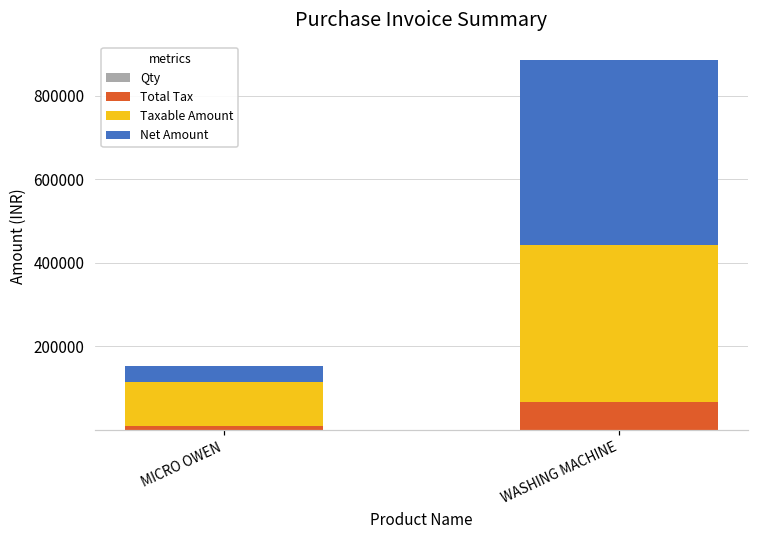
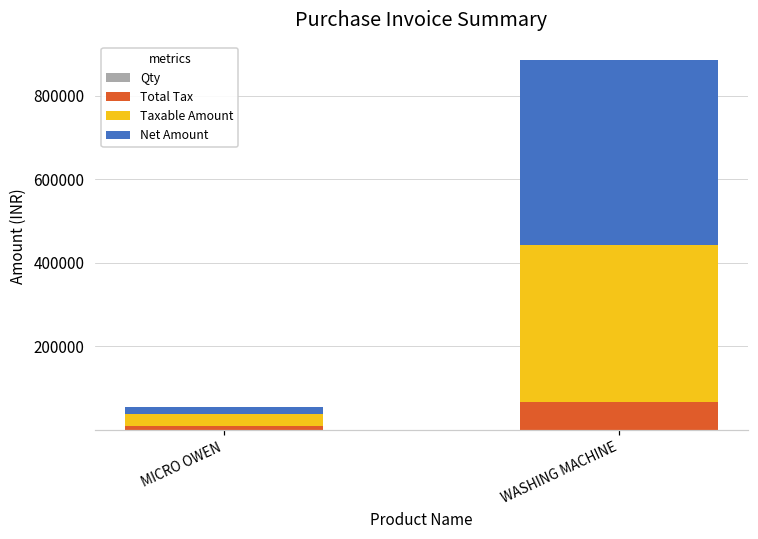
  {
    "Total Tax": {
      "MICRO OWEN": 10000,
      "WASHING MACHINE": 70000
    },
    "Taxable Amount": {
-     "MICRO OWEN": 110000,
+     "MICRO OWEN": 30000,
      "WASHING MACHINE": 380000
    },
    "Net Amount": {
-     "MICRO OWEN": 40000,
+     "MICRO OWEN": 20000,
      "WASHING MACHINE": 440000
    }
  }
